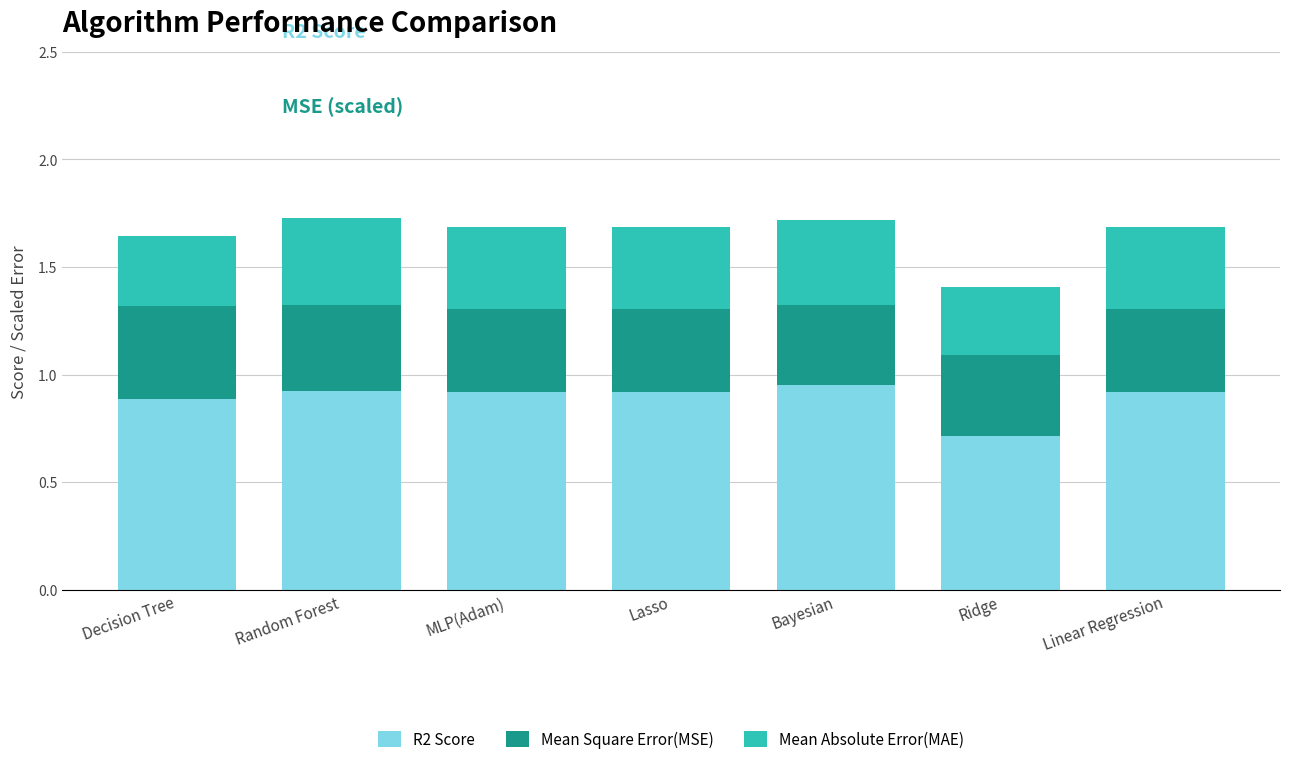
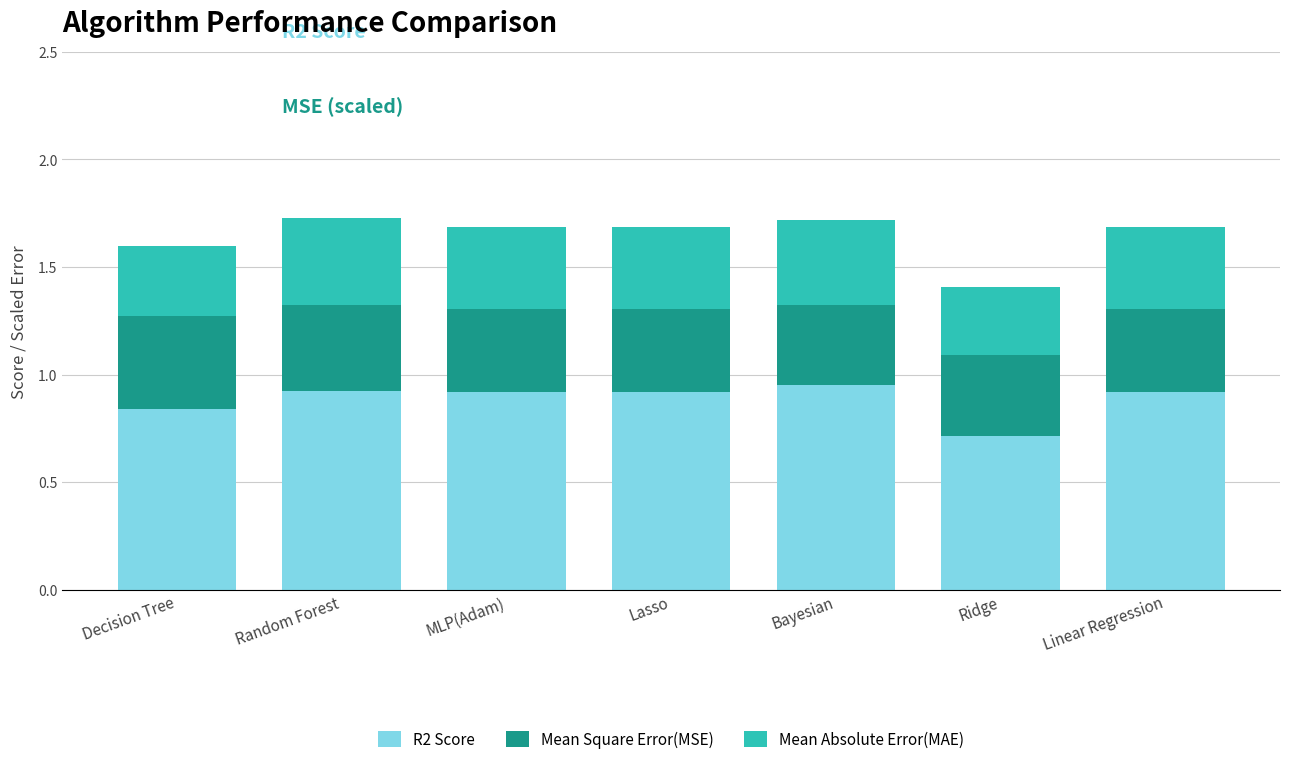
  {
    "R2 Score": {
-     "Decision Tree": 0.89,
+     "Decision Tree": 0.84,
      "Random Forest": 0.92,
      "MLP(Adam)": 0.92,
      "Lasso": 0.92,
      "Bayesian": 0.95,
      "Ridge": 0.72,
      "Linear Regression": 0.92
    },
    "Mean Square Error(MSE)": {
      "Decision Tree": 0.43,
      "Random Forest": 0.40,
      "MLP(Adam)": 0.39,
      "Lasso": 0.39,
      "Bayesian": 0.37,
      "Ridge": 0.38,
      "Linear Regression": 0.39
    },
    "Mean Absolute Error(MAE)": {
      "Decision Tree": 0.33,
      "Random Forest": 0.40,
      "MLP(Adam)": 0.38,
      "Lasso": 0.38,
      "Bayesian": 0.39,
      "Ridge": 0.32,
      "Linear Regression": 0.38
    }
  }
